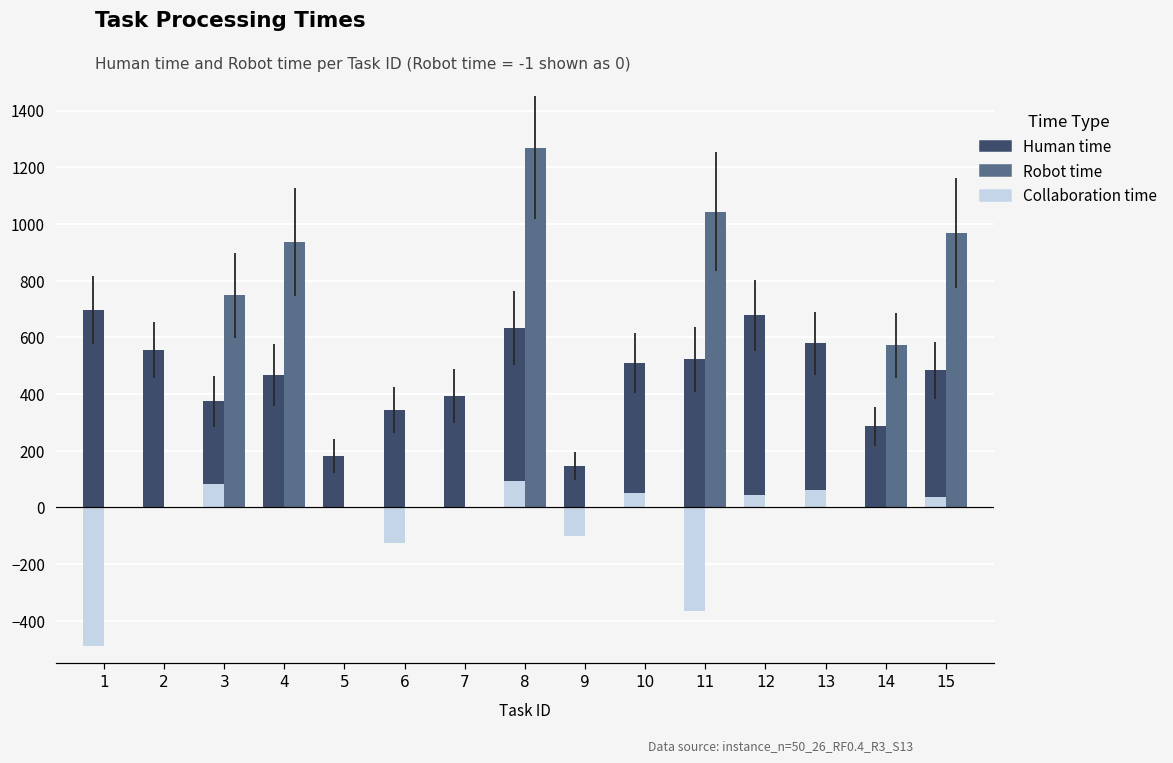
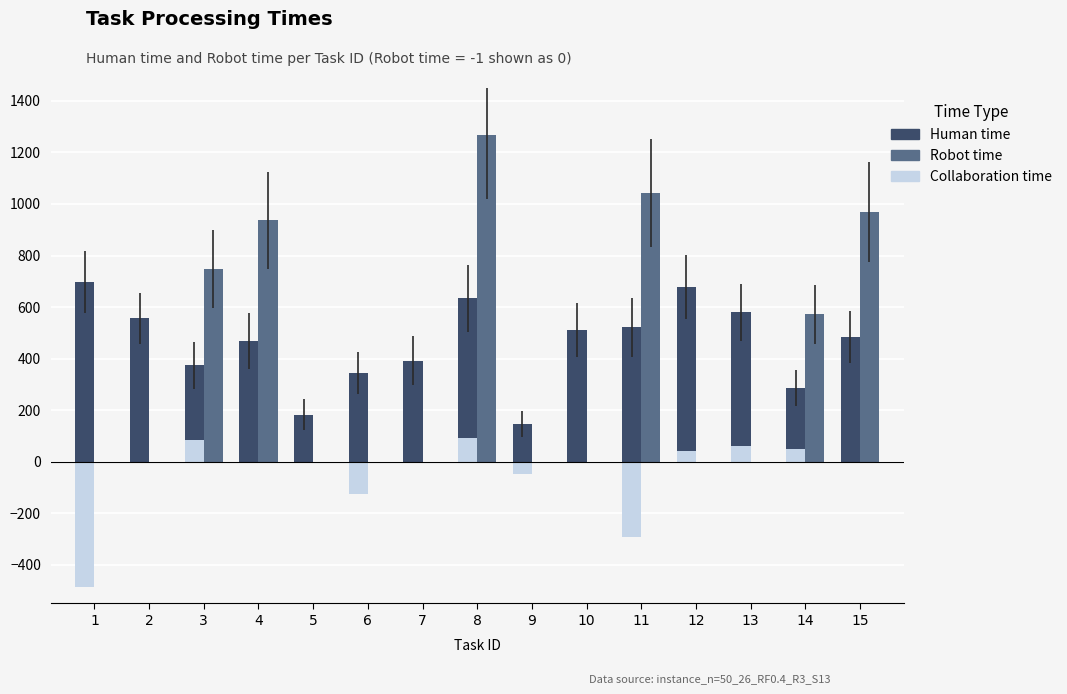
  {
    "Collaboration time": {
      "1": -490,
      "2": 0,
      "4": 0,
      "5": 0,
      "6": -130,
      "7": 0,
-     "9": -100,
-     "10": 50,
-     "11": -370,
-     "14": 0,
-     "15": 40
+     "9": -50,
+     "10": 0,
+     "11": -290,
+     "14": 50,
+     "15": 0
    }
  }
